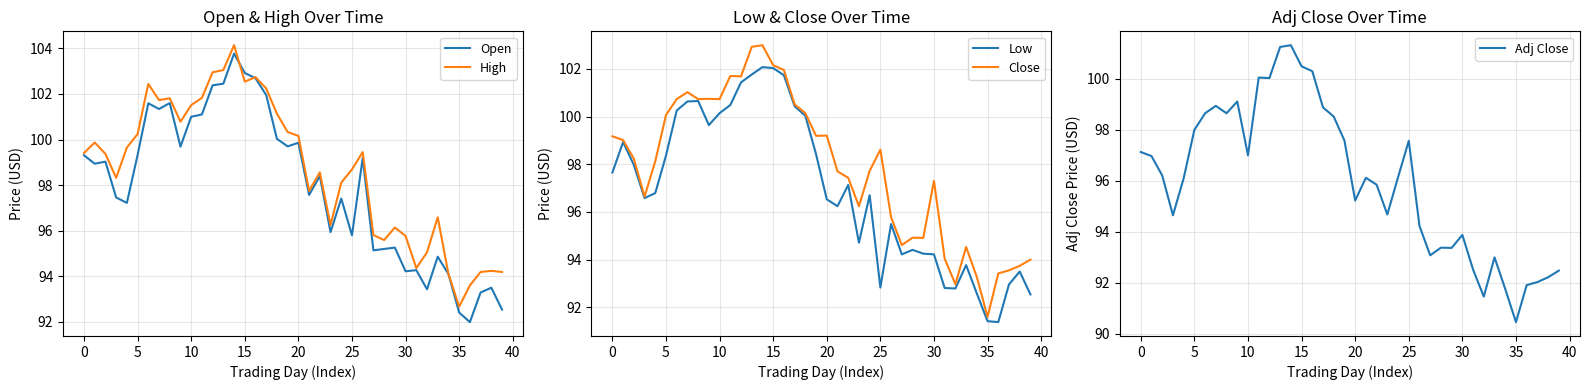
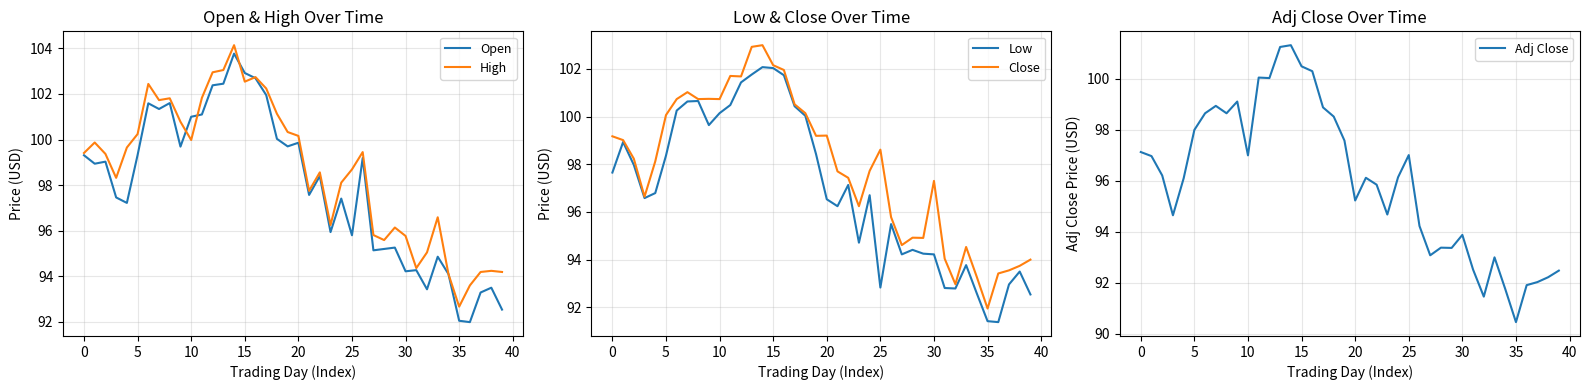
  {
    "Open & High Over Time": {
      "Open": {
        "5": 99.3,
        "10": 101.0,
        "15": 102.9,
        "20": 99.9,
        "25": 95.8,
        "30": 94.2,
-       "35": 92.4
+       "35": 92.1
      },
      "High": {
        "5": 100.2,
-       "10": 101.5,
+       "10": 100.0,
        "15": 102.5,
        "20": 100.2,
        "25": 98.7,
        "30": 95.8,
        "35": 92.7
      }
    },
    "Low & Close Over Time": {
      "Low": {
        "0": 97.7,
        "5": 98.4,
        "10": 100.1,
        "15": 102.0,
        "20": 96.5,
        "25": 92.8,
        "30": 94.2,
        "35": 91.4
      },
      "Close": {
        "0": 99.2,
        "5": 100.1,
        "10": 100.7,
        "15": 102.2,
        "20": 99.2,
        "25": 98.6,
        "30": 97.3,
-       "35": 91.6
+       "35": 92.0
      }
    },
    "Adj Close Over Time": {
      "0": 97.1,
      "5": 98.0,
      "10": 97.0,
      "15": 100.5,
      "20": 95.2,
-     "25": 97.6,
+     "25": 97.0,
      "30": 93.9,
      "35": 90.5
    }
  }
